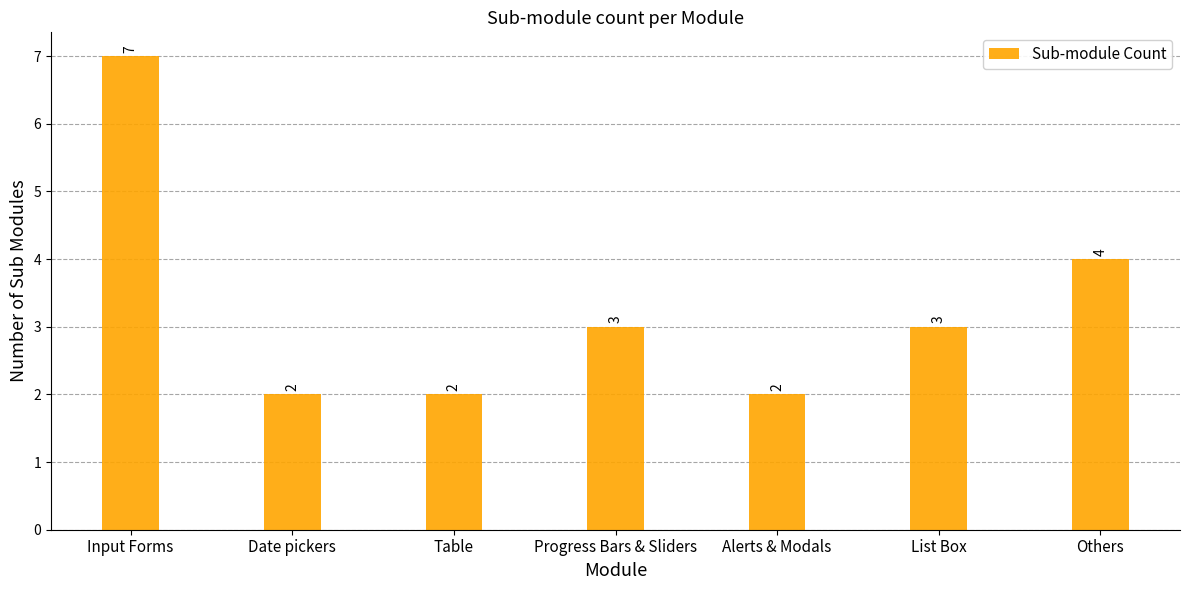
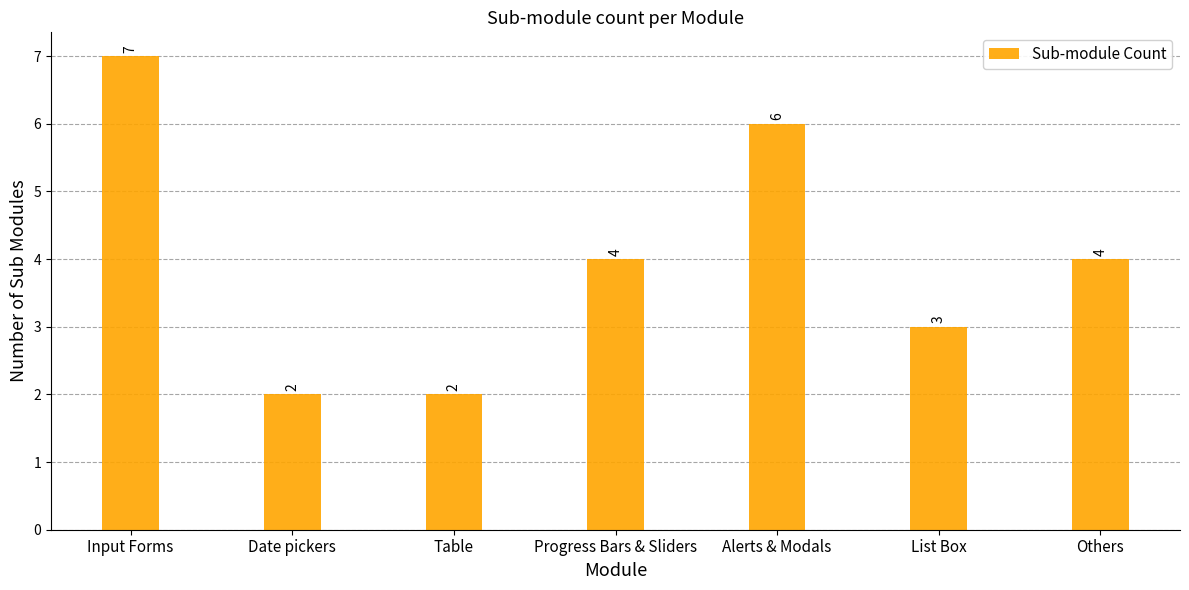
  {
    "Input Forms": 7,
    "Date pickers": 2,
    "Table": 2,
-   "Progress Bars & Sliders": 3,
-   "Alerts & Modals": 2,
+   "Progress Bars & Sliders": 4,
+   "Alerts & Modals": 6,
    "List Box": 3,
    "Others": 4
  }
